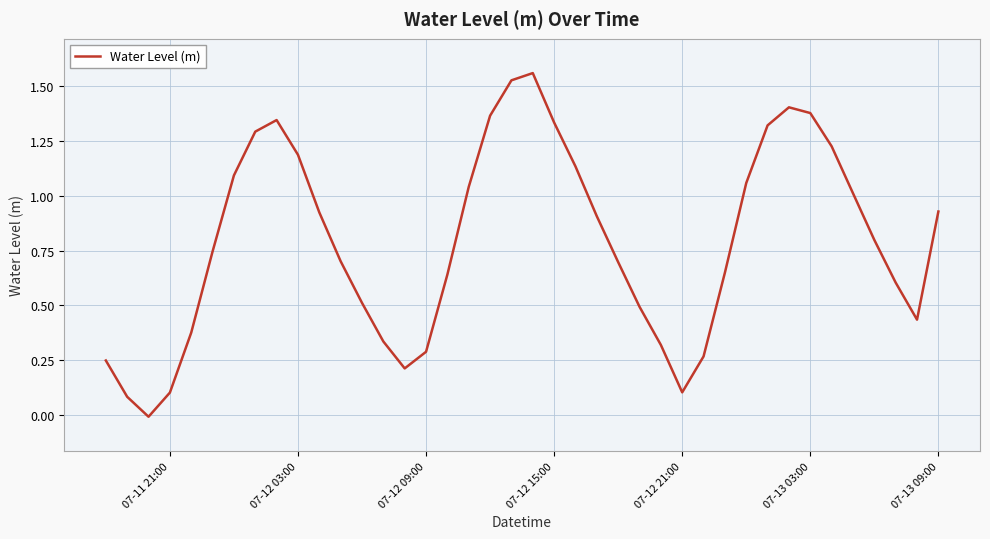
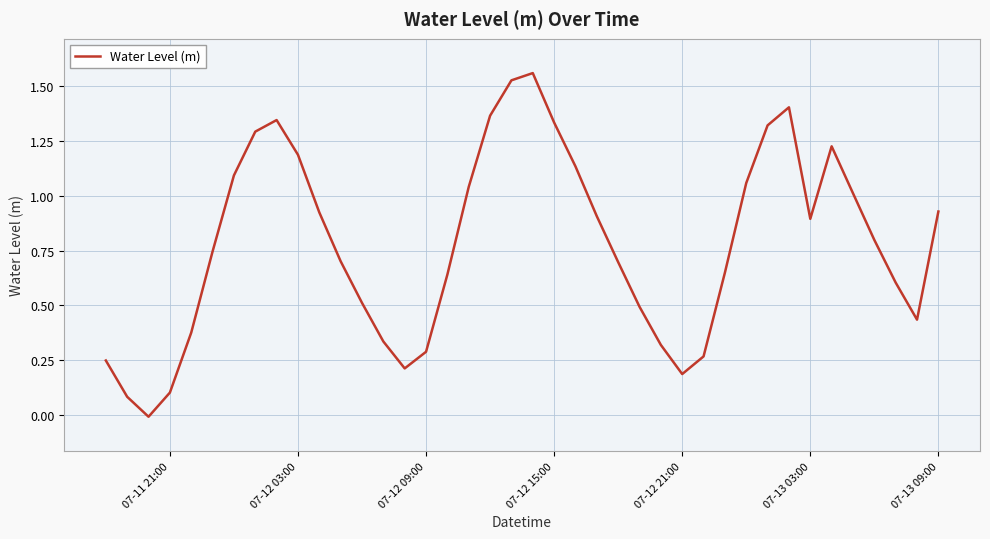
  {
    "07-11 21:00": 0.10,
    "07-12 03:00": 1.19,
    "07-12 09:00": 0.29,
    "07-12 15:00": 1.33,
-   "07-12 21:00": 0.10,
-   "07-13 03:00": 1.38,
+   "07-12 21:00": 0.19,
+   "07-13 03:00": 0.90,
    "07-13 09:00": 0.93
  }
